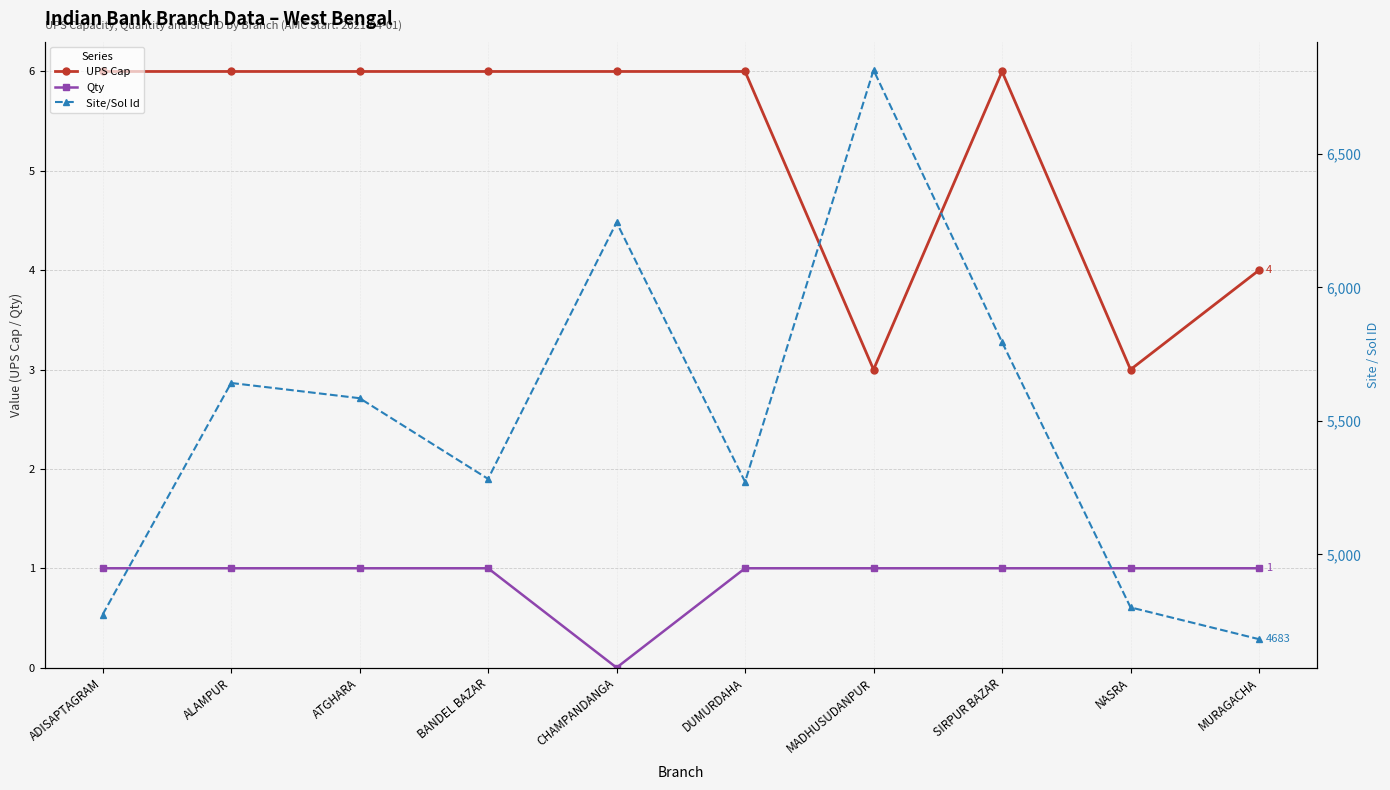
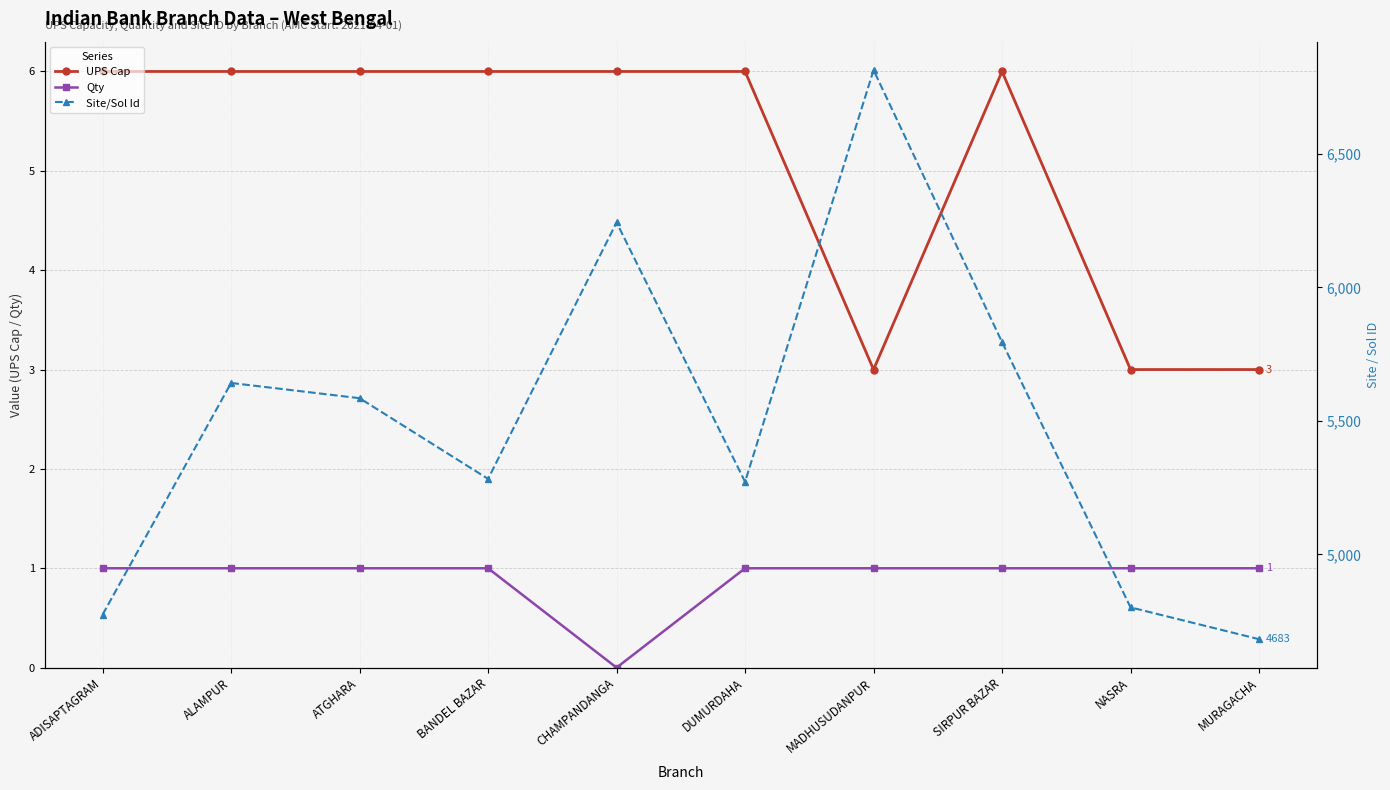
  {
    "UPS Cap": {
-     "MURAGACHA": 4
+     "MURAGACHA": 3
    },
    "Qty": {
      "MURAGACHA": 1
    },
    "Site/Sol Id": {
      "MURAGACHA": 4683
    }
  }
